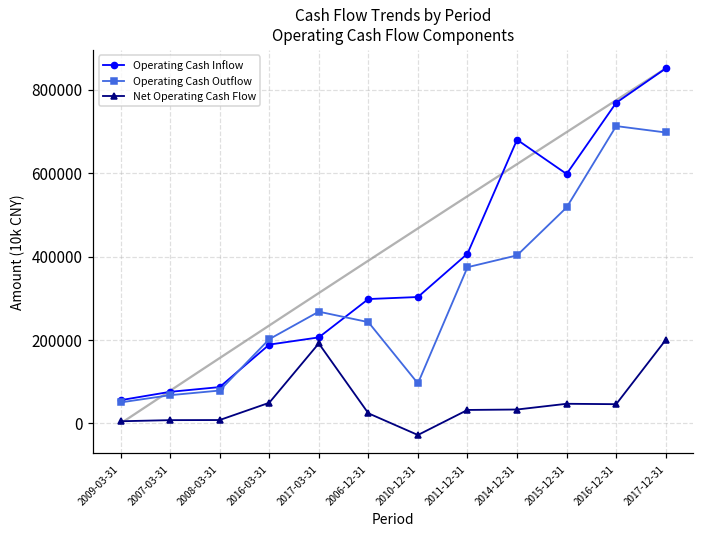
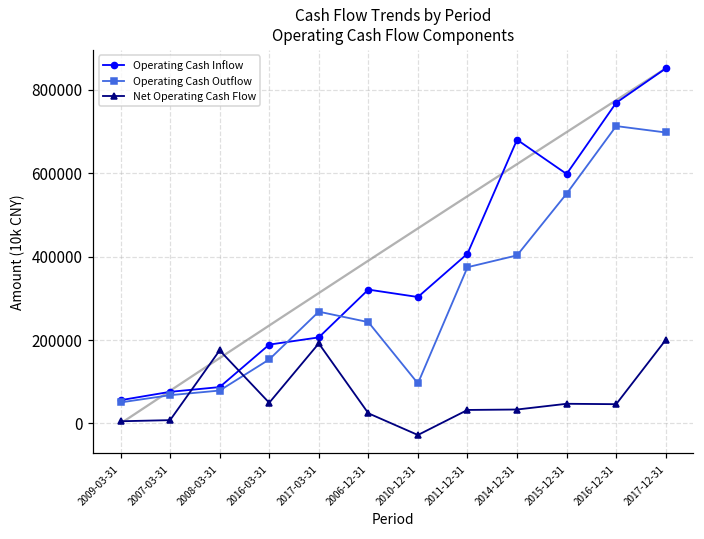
  {
    "Operating Cash Inflow": {
      "2008-03-31": 90000,
      "2016-03-31": 190000,
      "2017-03-31": 210000,
-     "2006-12-31": 300000,
+     "2006-12-31": 320000,
      "2010-12-31": 300000,
      "2011-12-31": 410000,
      "2014-12-31": 680000,
      "2015-12-31": 600000
    },
    "Operating Cash Outflow": {
      "2007-03-31": 70000,
      "2008-03-31": 80000,
-     "2016-03-31": 200000,
+     "2016-03-31": 150000,
      "2017-03-31": 270000,
      "2006-12-31": 240000,
      "2010-12-31": 100000,
      "2011-12-31": 370000,
      "2014-12-31": 400000,
-     "2015-12-31": 520000,
+     "2015-12-31": 550000,
      "2016-12-31": 710000,
      "2017-12-31": 700000
    },
    "Net Operating Cash Flow": {
      "2007-03-31": 10000,
-     "2008-03-31": 10000,
+     "2008-03-31": 180000,
      "2016-03-31": 50000,
      "2017-03-31": 190000,
      "2006-12-31": 20000,
      "2010-12-31": -30000,
      "2011-12-31": 30000,
      "2014-12-31": 30000,
      "2015-12-31": 50000,
      "2016-12-31": 50000,
      "2017-12-31": 200000
    }
  }
